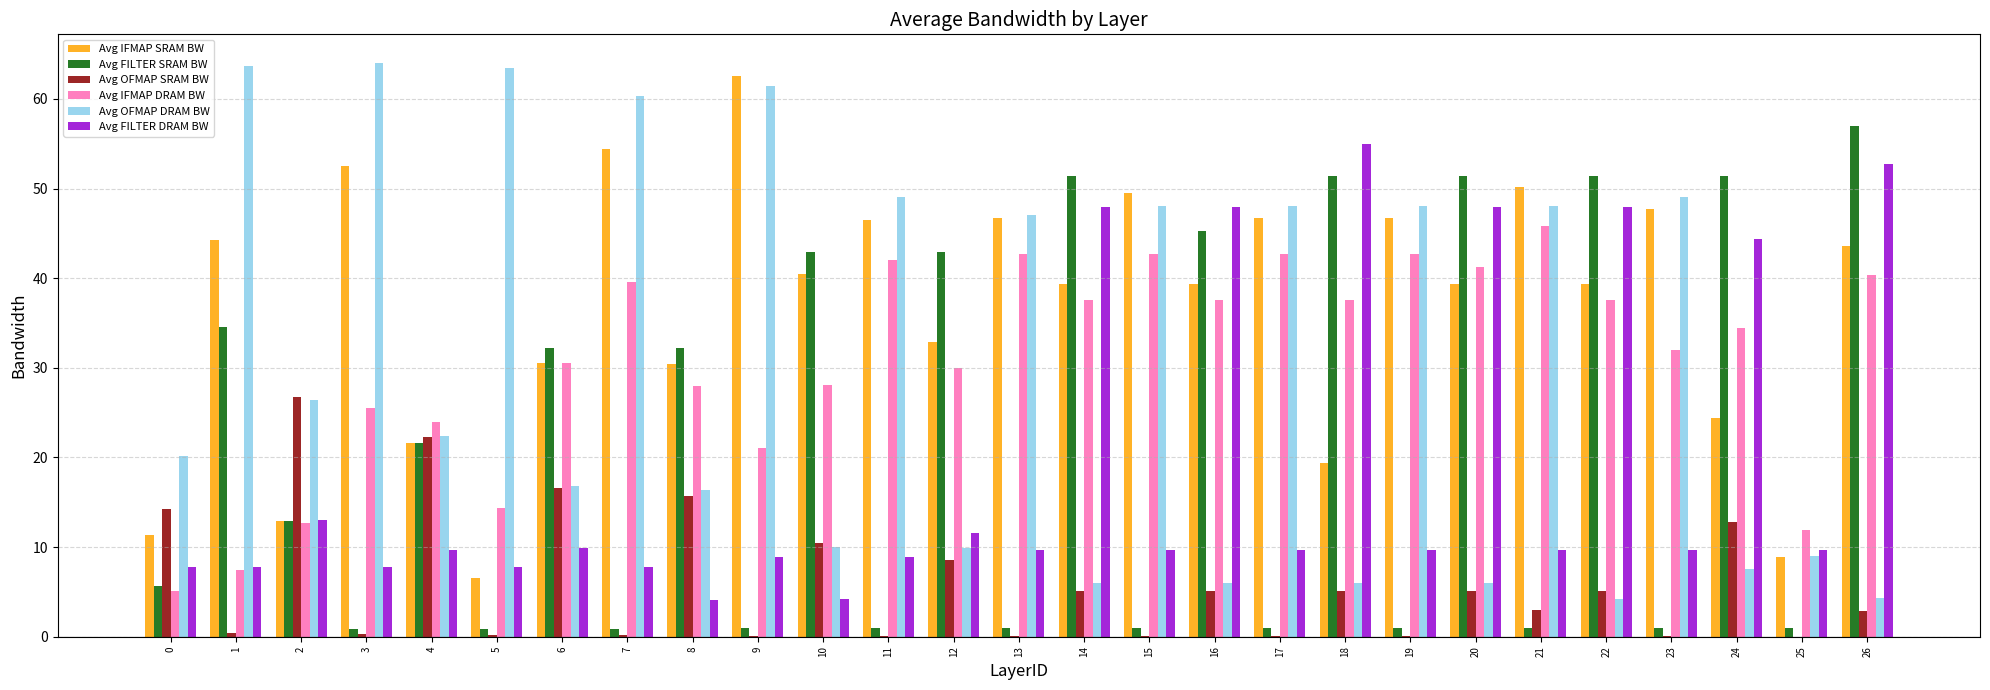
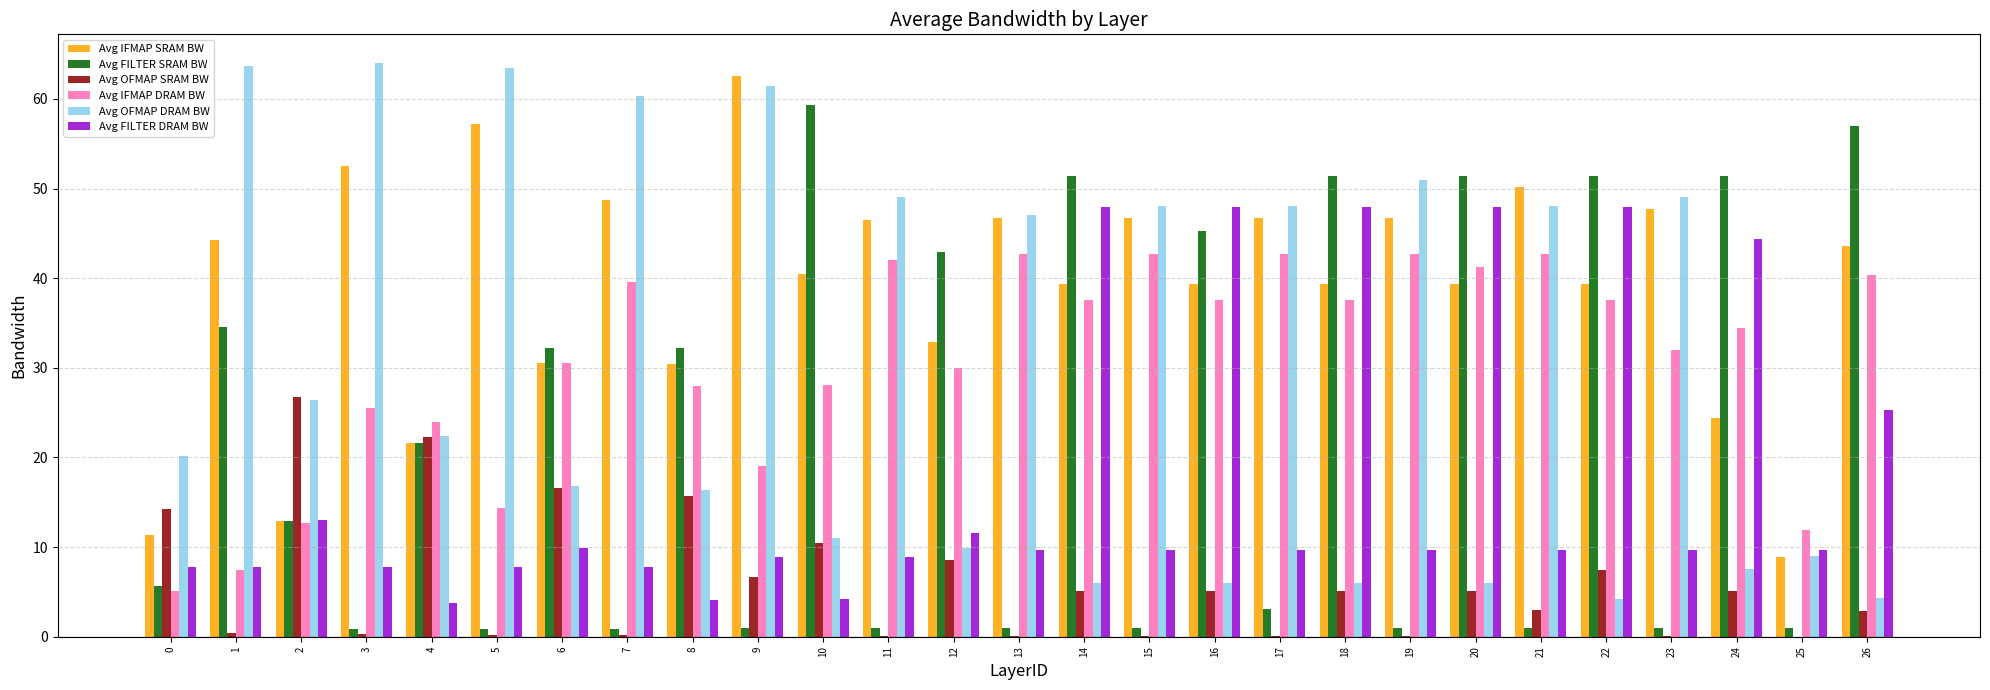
  {
    "Avg IFMAP SRAM BW": {
      "0": 11,
      "1": 44,
      "2": 13,
      "3": 53,
      "4": 22,
-     "5": 6,
+     "5": 57,
      "6": 30,
-     "7": 54,
+     "7": 49,
      "8": 30,
      "9": 63,
      "10": 40,
      "11": 46,
      "12": 33,
      "13": 47,
      "14": 39,
-     "15": 50,
+     "15": 47,
      "16": 39,
      "17": 47,
-     "18": 19,
+     "18": 39,
      "19": 47,
      "20": 39,
      "21": 50,
      "22": 39,
      "23": 48,
      "24": 24,
      "25": 9,
      "26": 44
    },
    "Avg FILTER SRAM BW": {
      "0": 6,
      "1": 34,
      "2": 13,
      "3": 1,
      "4": 22,
      "5": 1,
      "6": 32,
      "7": 1,
      "8": 32,
      "9": 1,
-     "10": 43,
+     "10": 59,
      "11": 1,
      "12": 43,
      "13": 1,
      "14": 51,
      "15": 1,
      "16": 45,
-     "17": 1,
+     "17": 3,
      "18": 51,
      "19": 1,
      "20": 51,
      "21": 1,
      "22": 51,
      "23": 1,
      "24": 51,
      "25": 1,
      "26": 57
    },
    "Avg OFMAP SRAM BW": {
      "0": 14,
      "1": 0,
      "2": 27,
      "4": 22,
      "6": 17,
      "8": 16,
-     "9": 0,
+     "9": 7,
      "10": 10,
      "12": 9,
      "14": 5,
      "16": 5,
      "18": 5,
      "20": 5,
      "21": 3,
-     "22": 5,
-     "24": 13,
+     "22": 7,
+     "24": 5,
      "26": 3
    },
    "Avg IFMAP DRAM BW": {
      "0": 5,
      "1": 7,
      "2": 13,
      "3": 26,
      "4": 24,
      "5": 14,
      "6": 30,
      "7": 40,
      "8": 28,
-     "9": 21,
+     "9": 19,
      "10": 28,
      "11": 42,
      "12": 30,
      "13": 43,
      "14": 38,
      "15": 43,
      "16": 38,
      "17": 43,
      "18": 38,
      "19": 43,
      "20": 41,
-     "21": 46,
+     "21": 43,
      "22": 38,
      "23": 32,
      "24": 34,
      "25": 12,
      "26": 40
    },
    "Avg OFMAP DRAM BW": {
      "0": 20,
      "1": 64,
      "2": 26,
      "3": 64,
      "4": 22,
      "5": 63,
      "6": 17,
      "7": 60,
      "8": 16,
      "9": 61,
-     "10": 10,
+     "10": 11,
      "11": 49,
      "12": 10,
      "13": 47,
      "14": 6,
      "15": 48,
      "16": 6,
      "17": 48,
      "18": 6,
-     "19": 48,
+     "19": 51,
      "20": 6,
      "21": 48,
      "22": 4,
      "23": 49,
      "24": 8,
      "25": 9,
      "26": 4
    },
    "Avg FILTER DRAM BW": {
      "0": 8,
      "1": 8,
      "2": 13,
      "3": 8,
-     "4": 10,
+     "4": 4,
      "5": 8,
      "6": 10,
      "7": 8,
      "8": 4,
      "9": 9,
      "10": 4,
      "11": 9,
      "12": 12,
      "13": 10,
      "14": 48,
      "15": 10,
      "16": 48,
      "17": 10,
-     "18": 55,
+     "18": 48,
      "19": 10,
      "20": 48,
      "21": 10,
      "22": 48,
      "23": 10,
      "24": 44,
      "25": 10,
-     "26": 53
+     "26": 25
    }
  }
